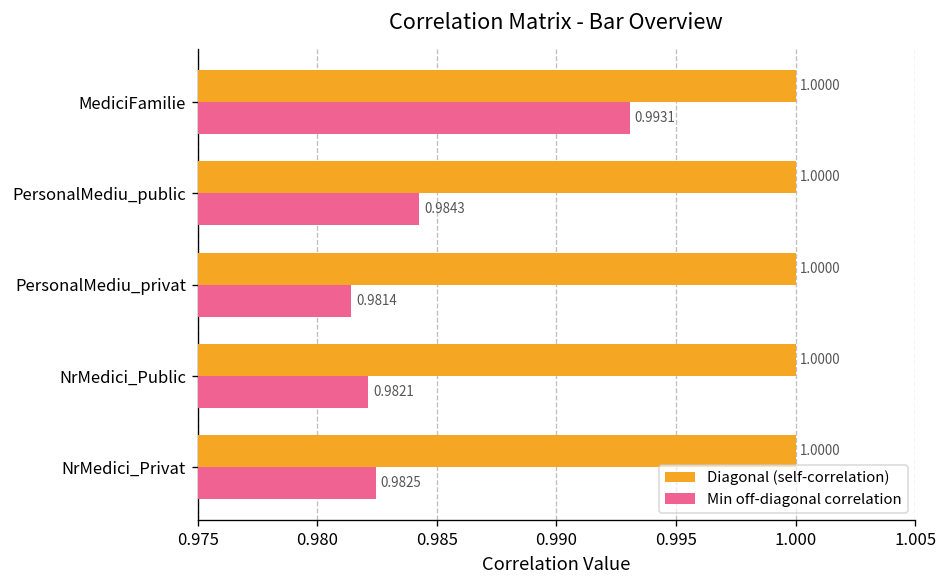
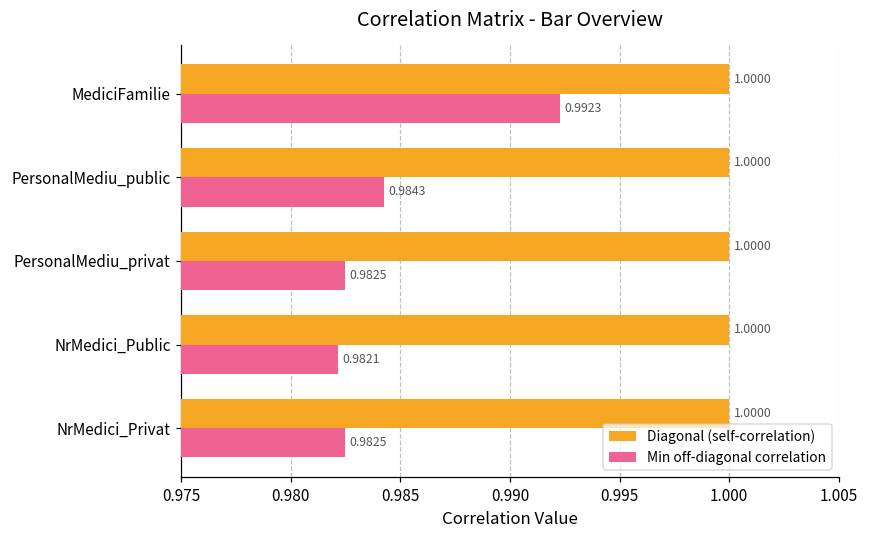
  {
    "Diagonal (self-correlation)": {
      "MediciFamilie": 1.0000,
      "PersonalMediu_public": 1.0000,
      "PersonalMediu_privat": 1.0000,
      "NrMedici_Public": 1.0000,
      "NrMedici_Privat": 1.0000
    },
    "Min off-diagonal correlation": {
-     "MediciFamilie": 0.9931,
+     "MediciFamilie": 0.9923,
      "PersonalMediu_public": 0.9843,
-     "PersonalMediu_privat": 0.9814,
+     "PersonalMediu_privat": 0.9825,
      "NrMedici_Public": 0.9821,
      "NrMedici_Privat": 0.9825
    }
  }
